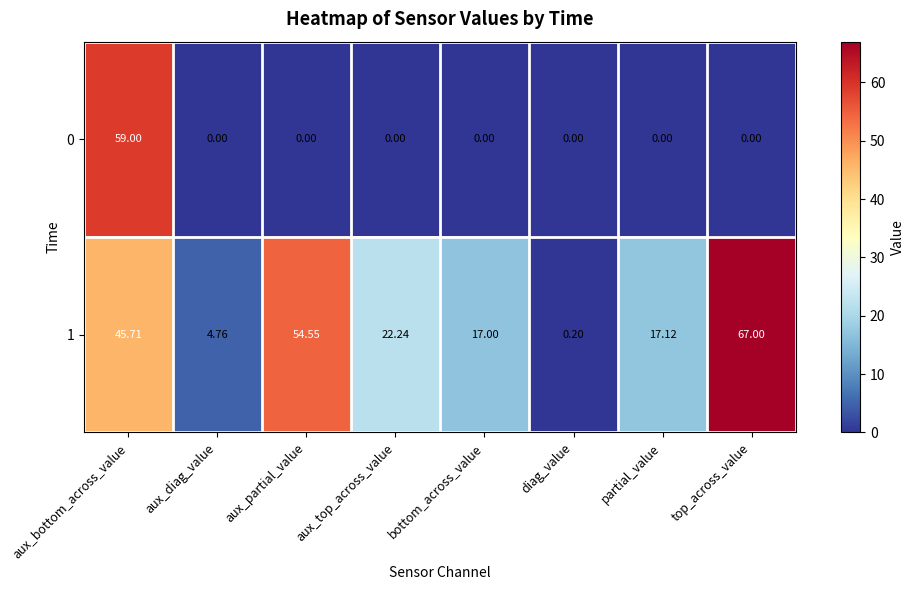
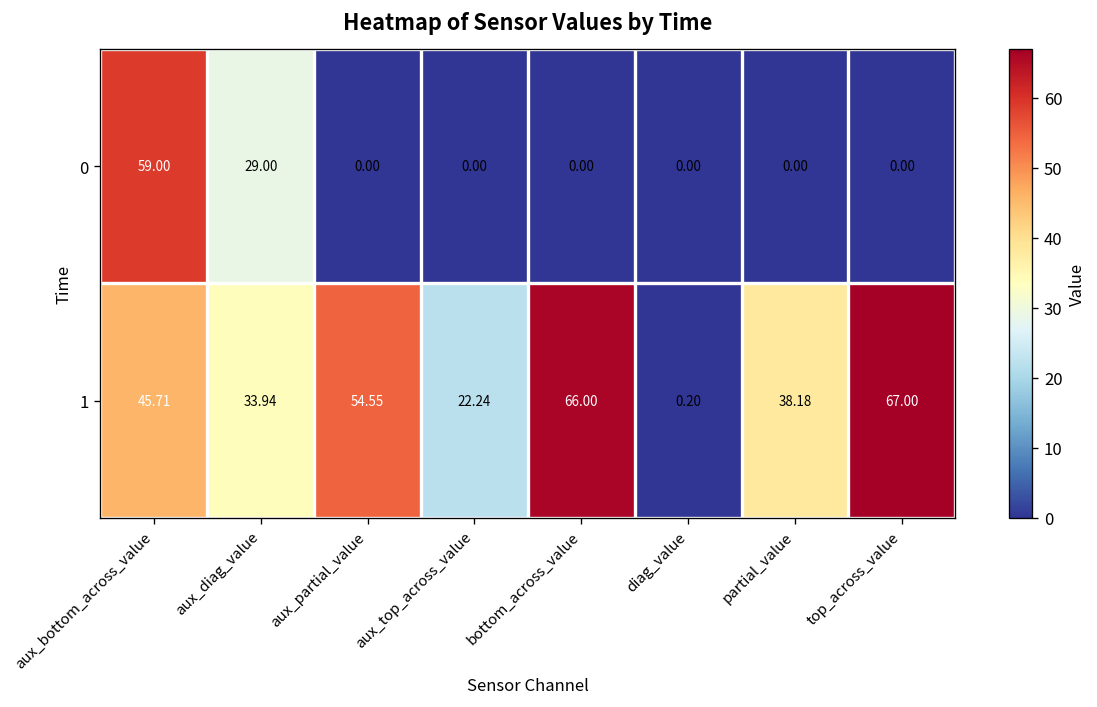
  {
    "0": {
      "aux_bottom_across_value": 59.00,
-     "aux_diag_value": 0.00,
+     "aux_diag_value": 29.00,
      "aux_partial_value": 0.00,
      "aux_top_across_value": 0.00,
      "bottom_across_value": 0.00,
      "diag_value": 0.00,
      "partial_value": 0.00,
      "top_across_value": 0.00
    },
    "1": {
      "aux_bottom_across_value": 45.71,
-     "aux_diag_value": 4.76,
+     "aux_diag_value": 33.94,
      "aux_partial_value": 54.55,
      "aux_top_across_value": 22.24,
-     "bottom_across_value": 17.00,
+     "bottom_across_value": 66.00,
      "diag_value": 0.20,
-     "partial_value": 17.12,
+     "partial_value": 38.18,
      "top_across_value": 67.00
    }
  }
